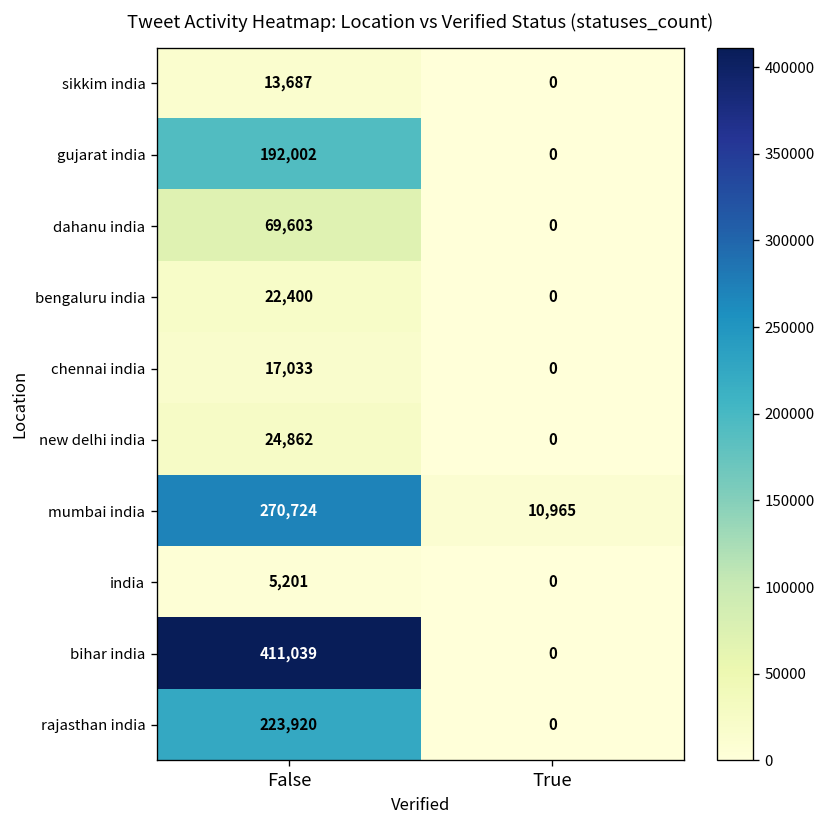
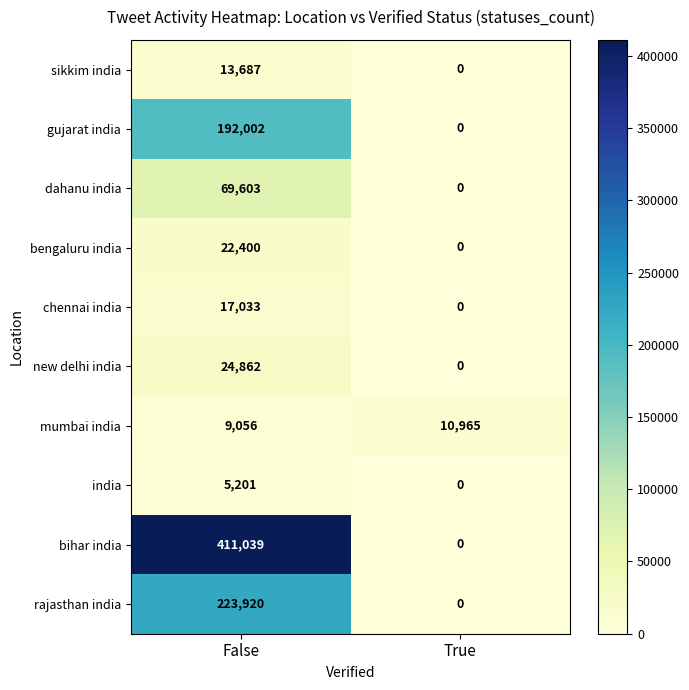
  {
    "sikkim india": {
      "False": "13,687",
      "True": "0"
    },
    "gujarat india": {
      "False": "192,002",
      "True": "0"
    },
    "dahanu india": {
      "False": "69,603",
      "True": "0"
    },
    "bengaluru india": {
      "False": "22,400",
      "True": "0"
    },
    "chennai india": {
      "False": "17,033",
      "True": "0"
    },
    "new delhi india": {
      "False": "24,862",
      "True": "0"
    },
    "mumbai india": {
-     "False": "270,724",
+     "False": "9,056",
      "True": "10,965"
    },
    "india": {
      "False": "5,201",
      "True": "0"
    },
    "bihar india": {
      "False": "411,039",
      "True": "0"
    },
    "rajasthan india": {
      "False": "223,920",
      "True": "0"
    }
  }
